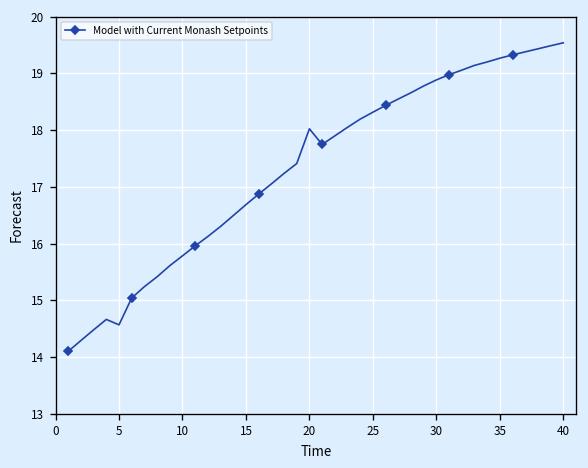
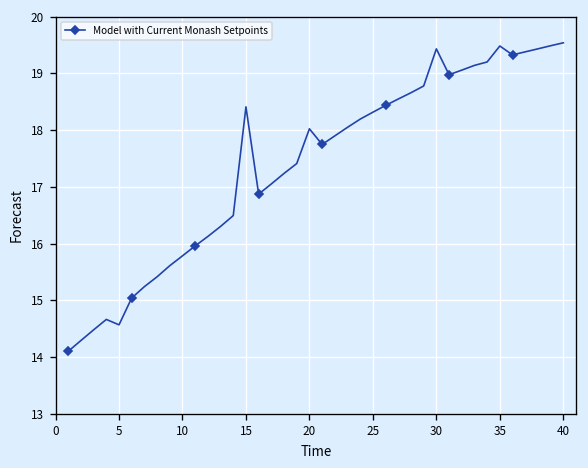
  {
    "5": 14.6,
    "10": 15.8,
-   "15": 16.7,
+   "15": 18.4,
    "20": 18.0,
    "25": 18.3,
-   "30": 18.9,
-   "35": 19.3,
+   "30": 19.4,
+   "35": 19.5,
    "40": 19.5
  }
